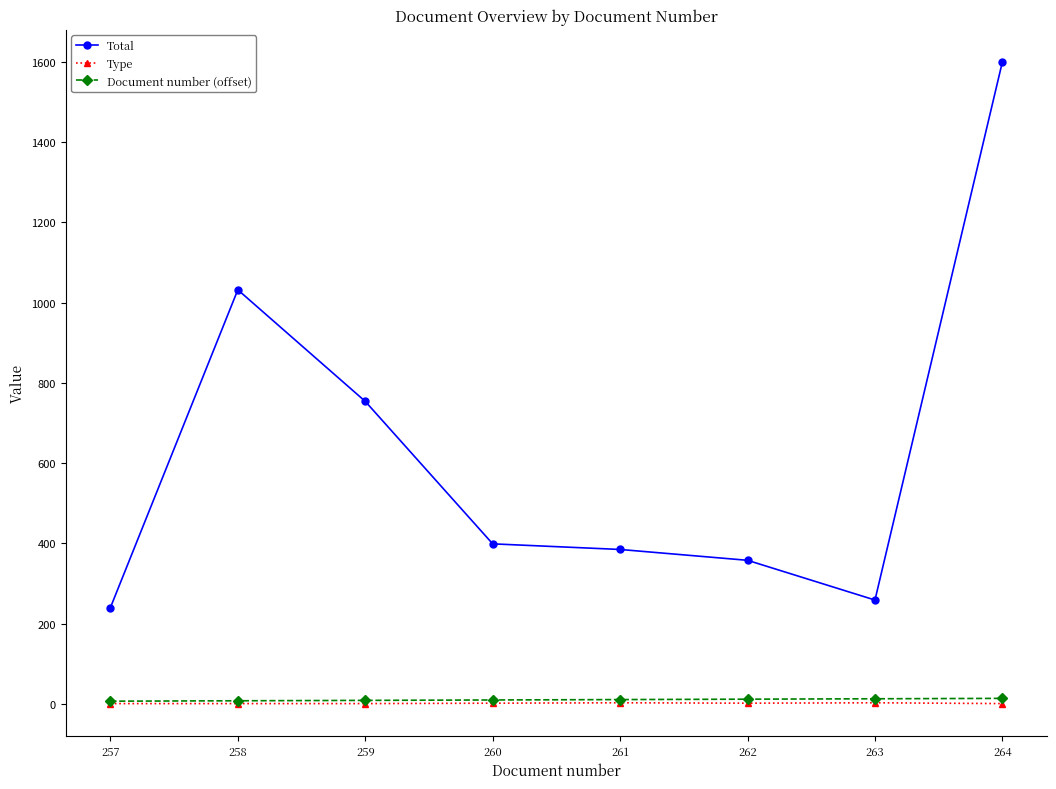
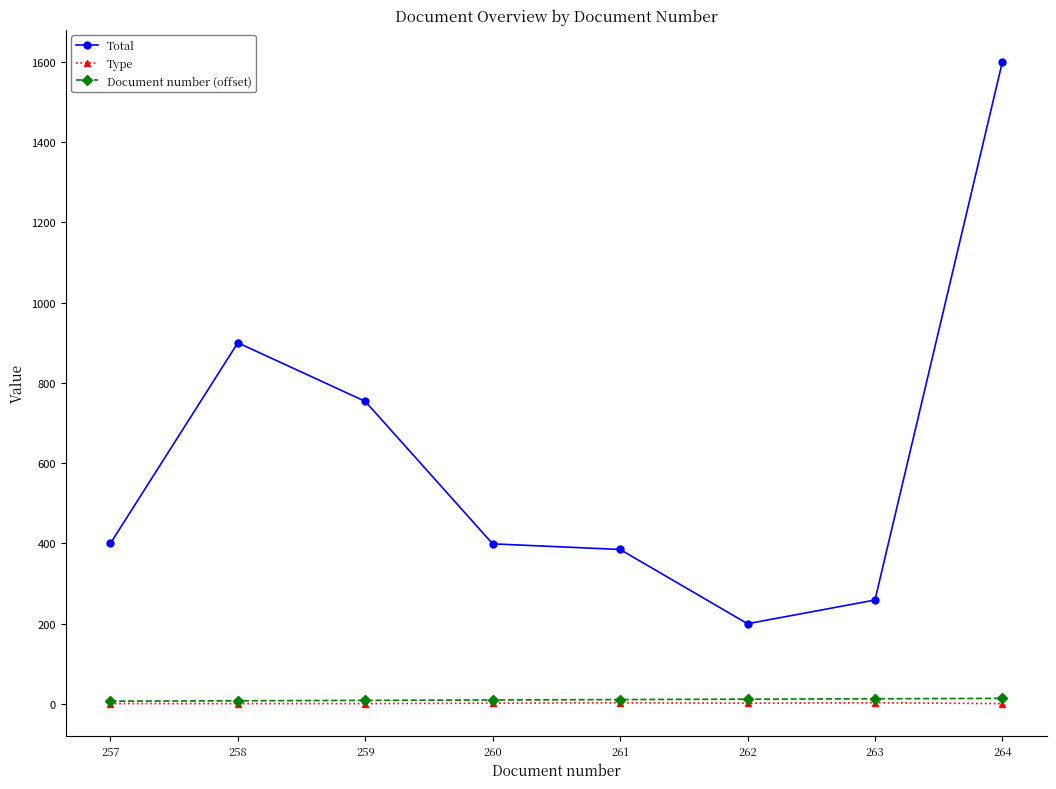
  {
    "Total": {
-     "257": 240,
-     "258": 1030,
+     "257": 400,
+     "258": 900,
      "259": 750,
      "260": 400,
      "261": 390,
-     "262": 360,
+     "262": 200,
      "263": 260,
      "264": 1600
    },
    "Type": {
      "258": 0,
      "259": 0,
      "260": 0,
      "261": 0,
      "262": 0,
      "263": 0,
      "264": 0
    },
    "Document number (offset)": {
      "258": 10,
      "259": 10,
      "260": 10,
      "261": 10,
      "262": 10,
      "263": 10,
      "264": 10
    }
  }
